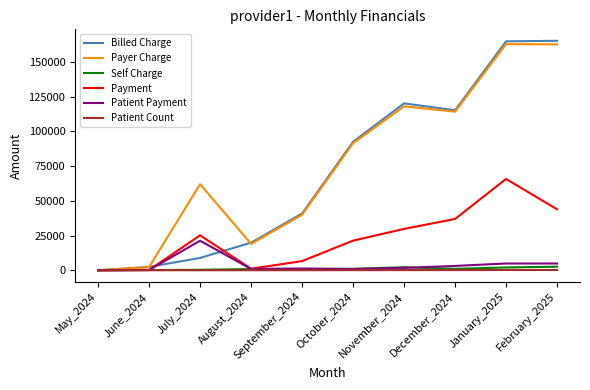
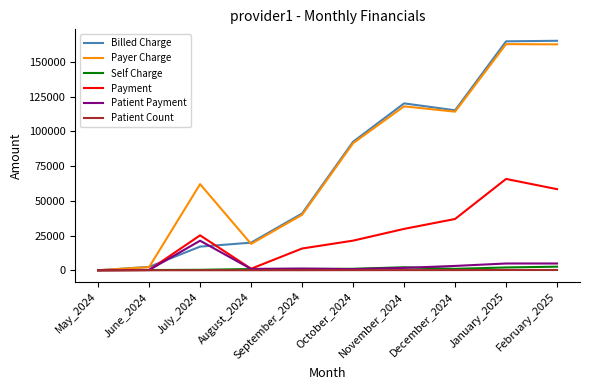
  {
    "Billed Charge": {
-     "July_2024": 9000,
+     "July_2024": 17000,
      "November_2024": 120000,
      "January_2025": 165000,
      "February_2025": 165000
    },
    "Payer Charge": {
      "July_2024": 62000,
      "November_2024": 118000,
      "January_2025": 163000,
      "February_2025": 163000
    },
    "Self Charge": {
      "February_2025": 3000
    },
    "Payment": {
      "July_2024": 25000,
-     "September_2024": 7000,
+     "September_2024": 16000,
      "October_2024": 21000,
      "November_2024": 30000,
      "December_2024": 37000,
      "January_2025": 66000,
-     "February_2025": 44000
+     "February_2025": 58000
    },
    "Patient Payment": {
      "July_2024": 21000,
      "December_2024": 3000,
      "January_2025": 5000,
      "February_2025": 5000
    },
    "Patient Count": {
      "February_2025": 0
    }
  }
